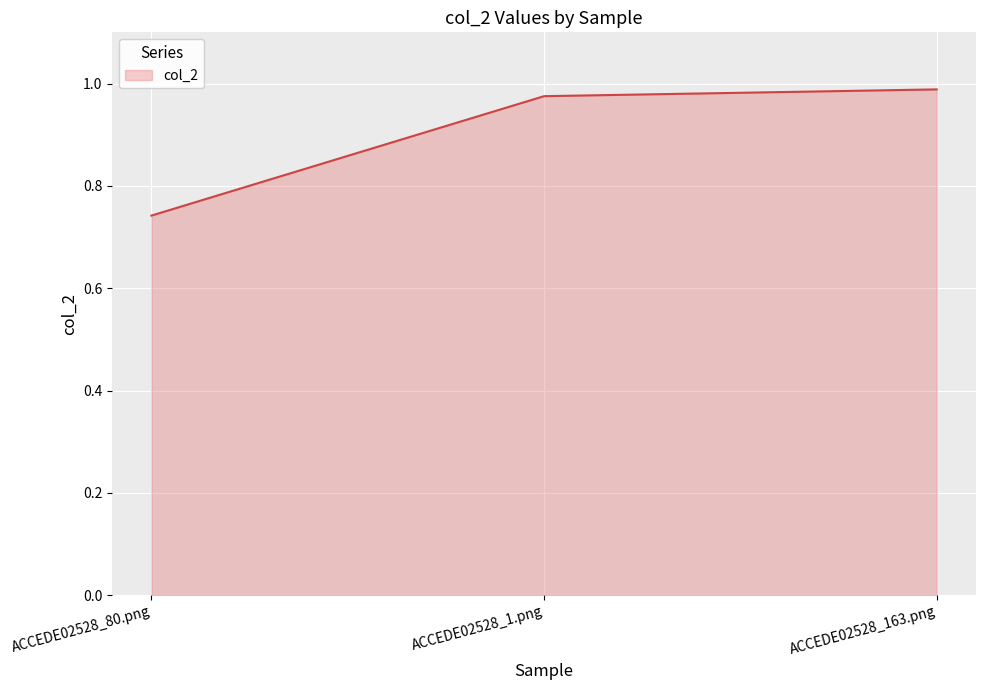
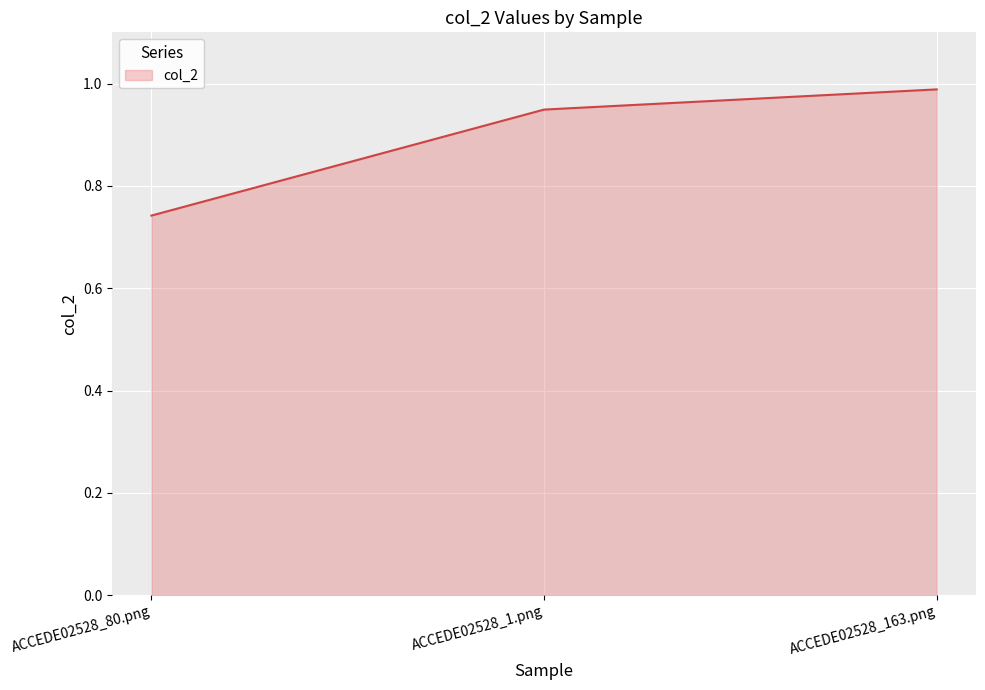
  {
    "ACCEDE02528_80.png": 0.74,
-   "ACCEDE02528_1.png": 0.98,
+   "ACCEDE02528_1.png": 0.95,
    "ACCEDE02528_163.png": 0.99
  }
